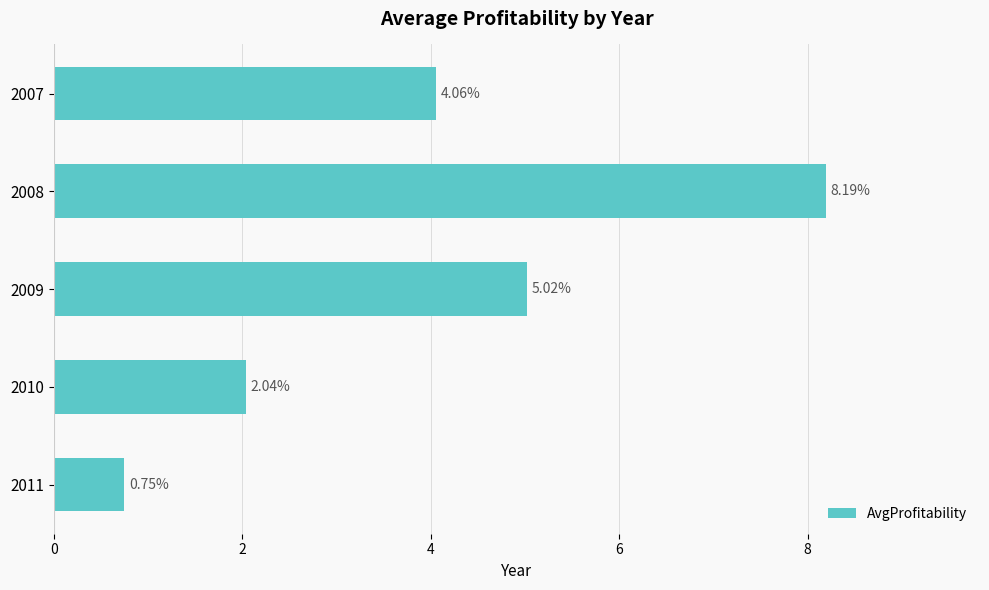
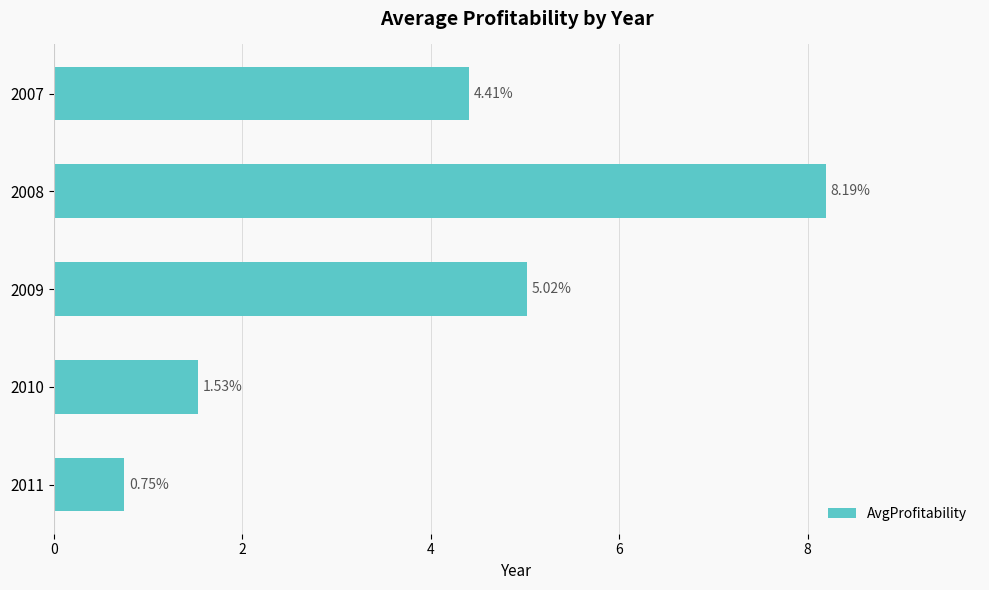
  {
-   "2007": "4.06%",
+   "2007": "4.41%",
    "2008": "8.19%",
    "2009": "5.02%",
-   "2010": "2.04%",
+   "2010": "1.53%",
    "2011": "0.75%"
  }
